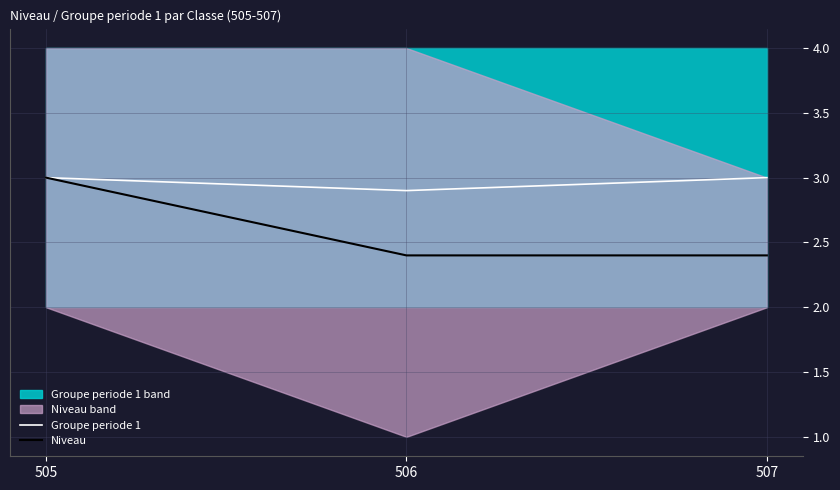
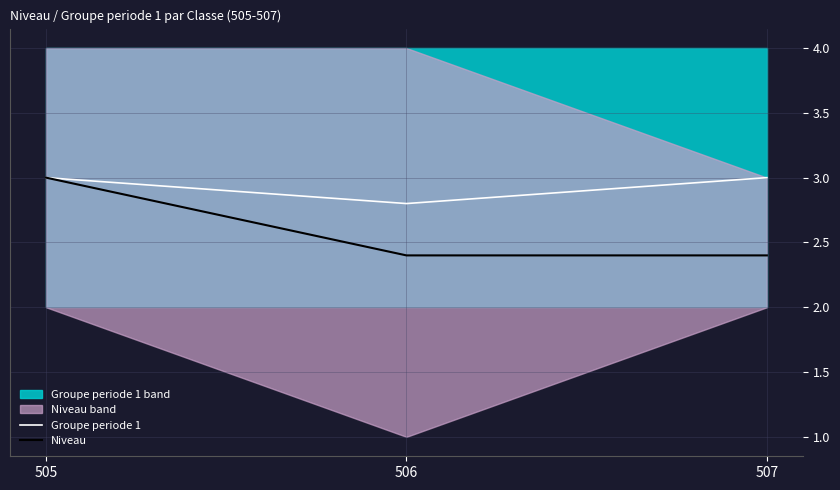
  {
    "Groupe periode 1": {
-     "506": 2.9
+     "506": 2.8
    },
    "Groupe periode 1 band": {
      "507": 4.0
    },
    "Niveau": {
      "506": 2.4,
      "507": 2.4
    }
  }
